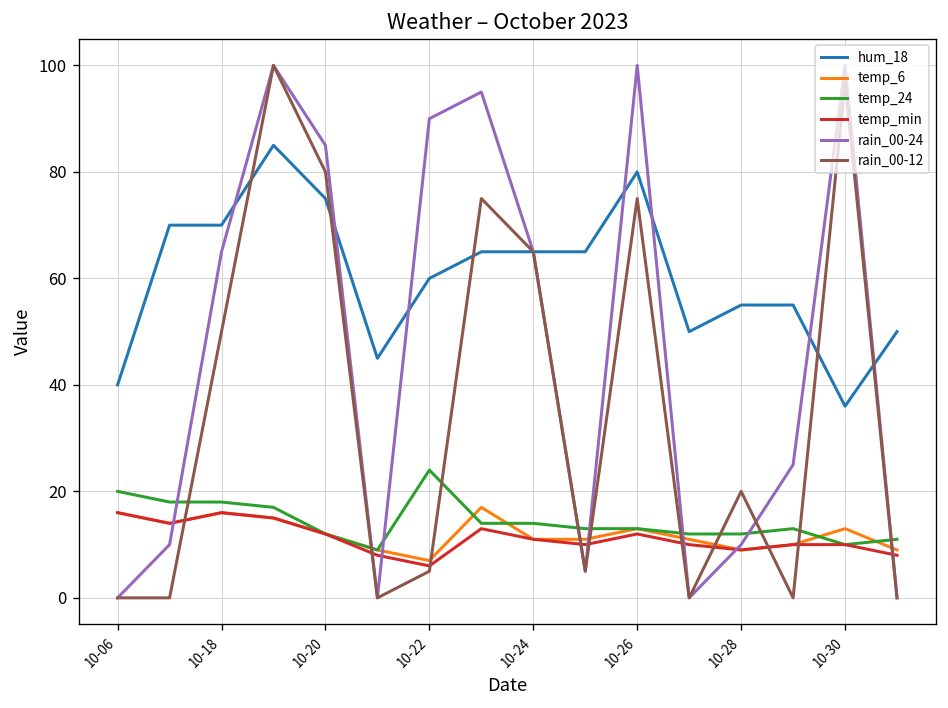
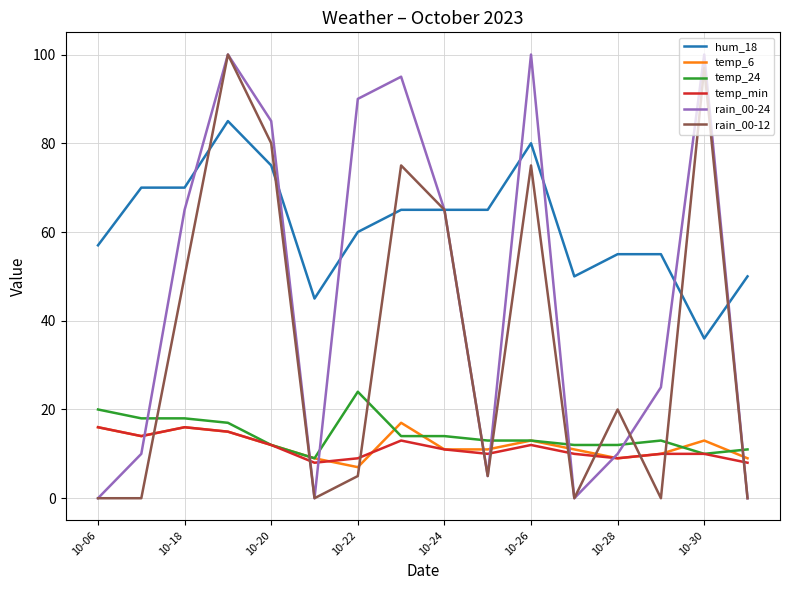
  {
    "hum_18": {
-     "10-06": 40,
+     "10-06": 57,
      "10-18": 70,
      "10-20": 75,
      "10-22": 60,
      "10-26": 80,
      "10-28": 55,
      "10-30": 36
    },
    "temp_6": {
      "10-22": 7,
      "10-30": 13
    },
    "temp_24": {
      "10-06": 20,
      "10-18": 18,
      "10-22": 24,
      "10-24": 14,
      "10-28": 12
    },
    "temp_min": {
-     "10-22": 6,
+     "10-22": 9,
      "10-26": 12
    },
    "rain_00-24": {
      "10-18": 65,
      "10-20": 85,
      "10-22": 90,
      "10-26": 100,
      "10-28": 10
    },
    "rain_00-12": {
      "10-18": 50,
      "10-20": 80,
      "10-22": 5,
      "10-26": 75,
      "10-28": 20
    }
  }
